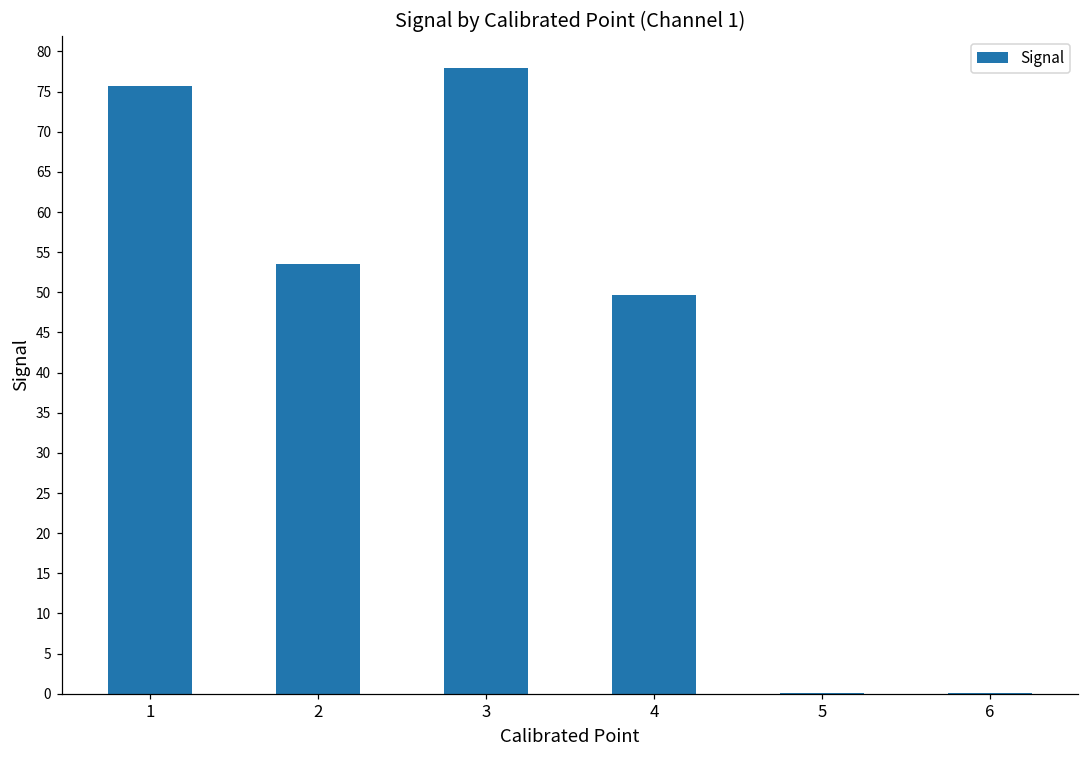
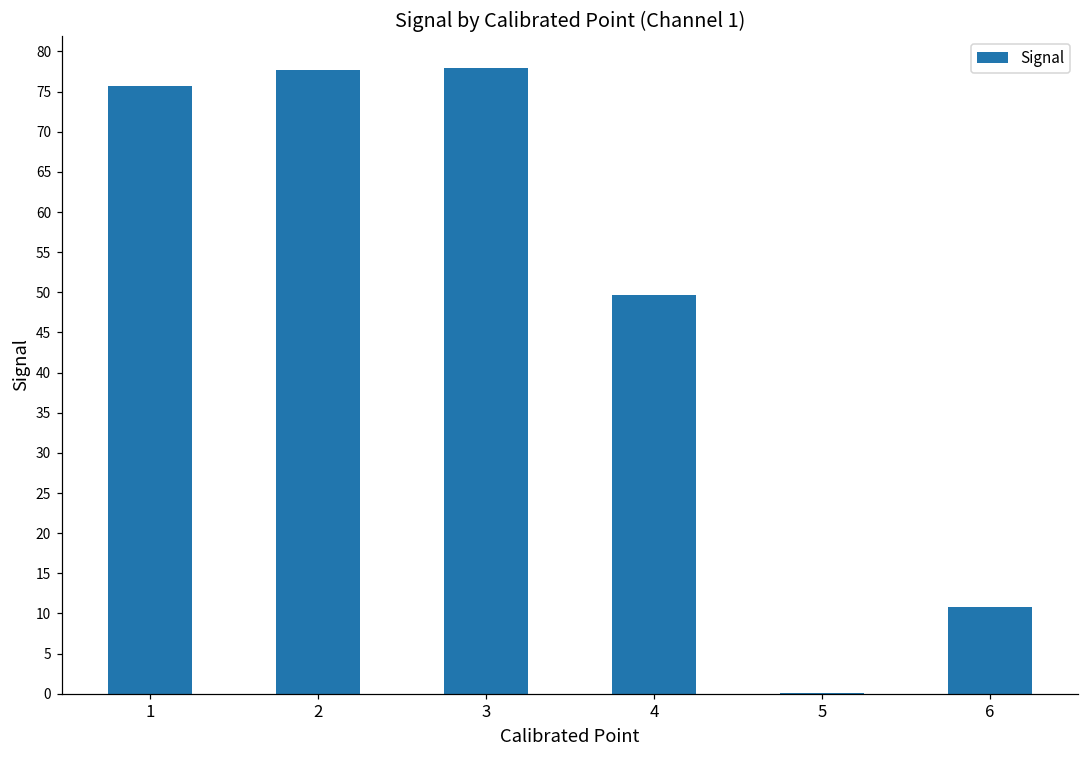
  {
    "1": 76,
-   "2": 54,
+   "2": 78,
    "3": 78,
    "4": 50,
-   "6": 0
+   "6": 11
  }
